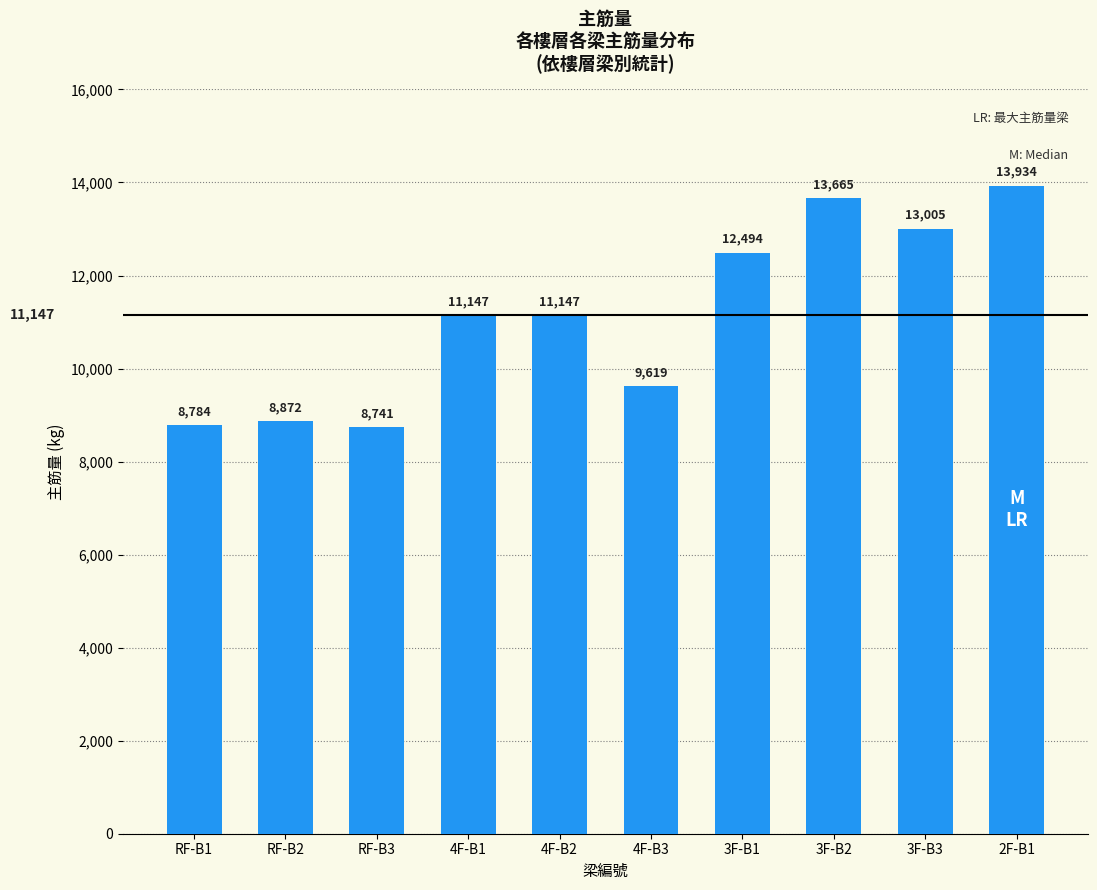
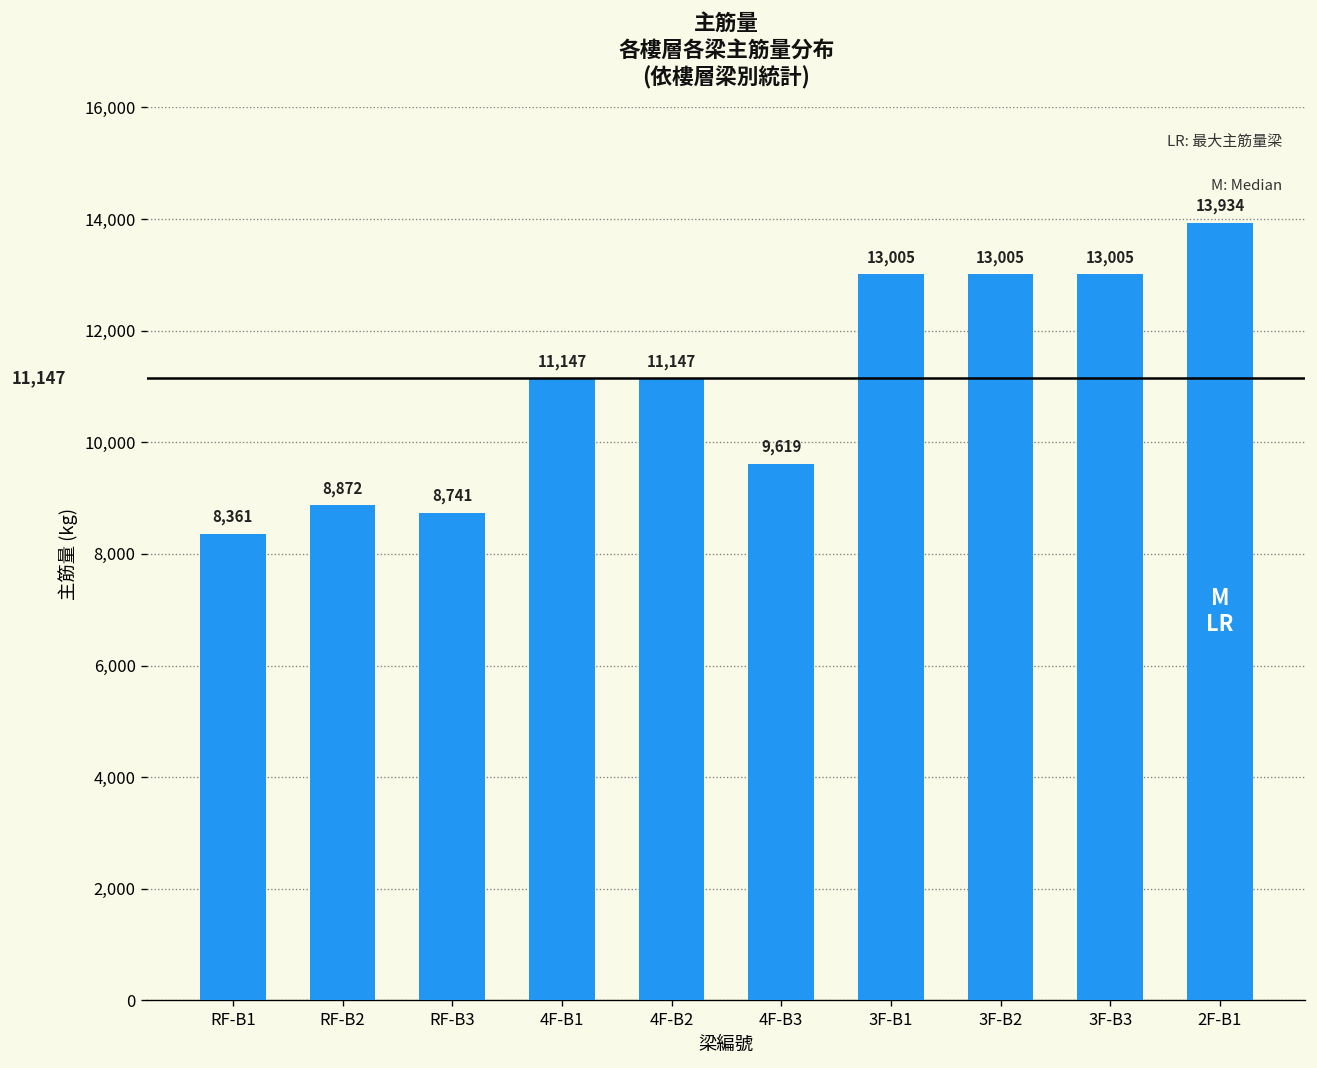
  {
-   "RF-B1": "8,784",
+   "RF-B1": "8,361",
    "RF-B2": "8,872",
    "RF-B3": "8,741",
    "4F-B1": "11,147",
    "4F-B2": "11,147",
    "4F-B3": "9,619",
-   "3F-B1": "12,494",
-   "3F-B2": "13,665",
+   "3F-B1": "13,005",
+   "3F-B2": "13,005",
    "3F-B3": "13,005",
    "2F-B1": "13,934"
  }
